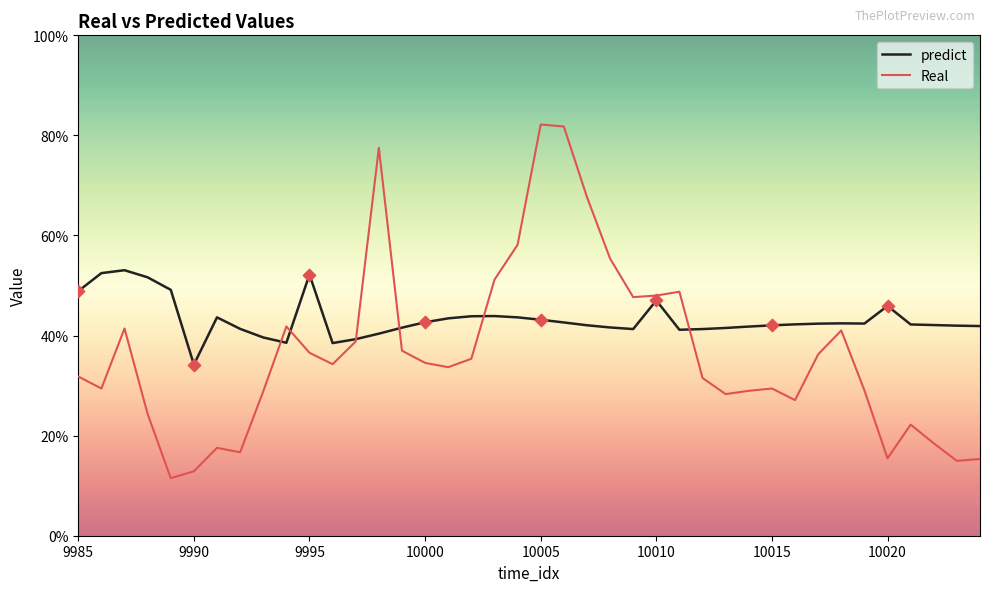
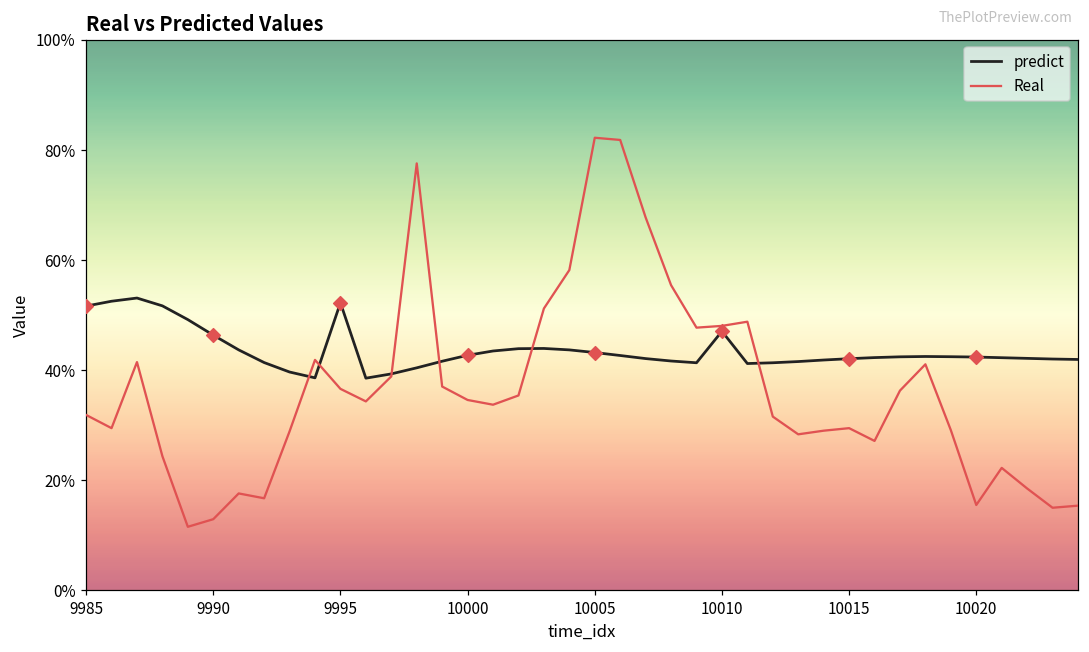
  {
    "predict": {
-     "9985": "49%",
-     "9990": "34%",
-     "10020": "46%"
+     "9985": "52%",
+     "9990": "46%",
+     "10020": "42%"
    }
  }
